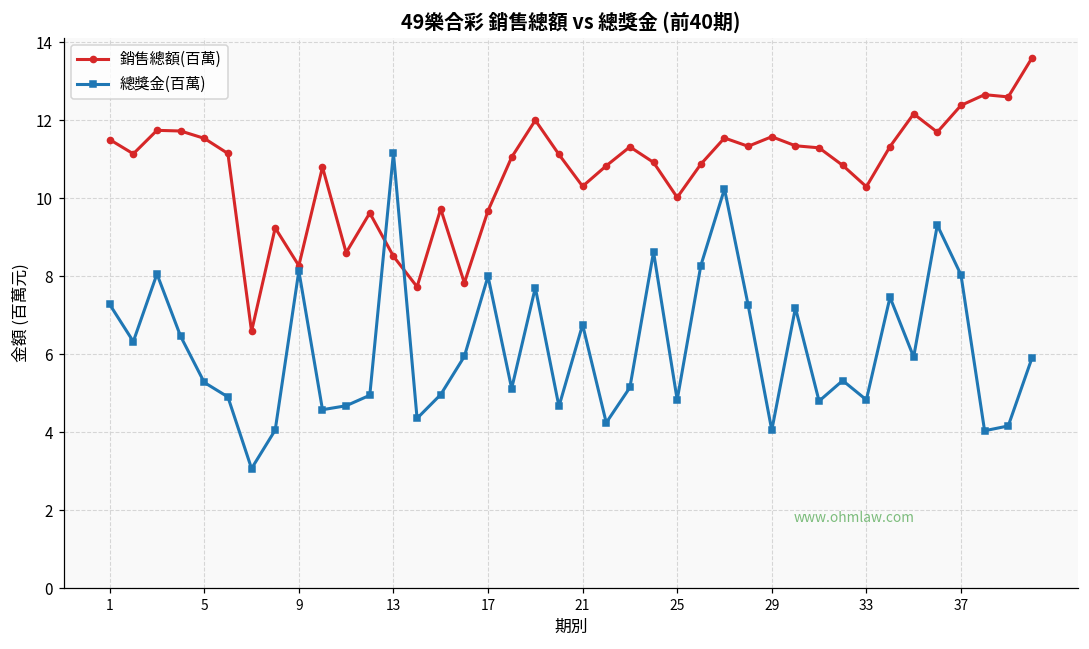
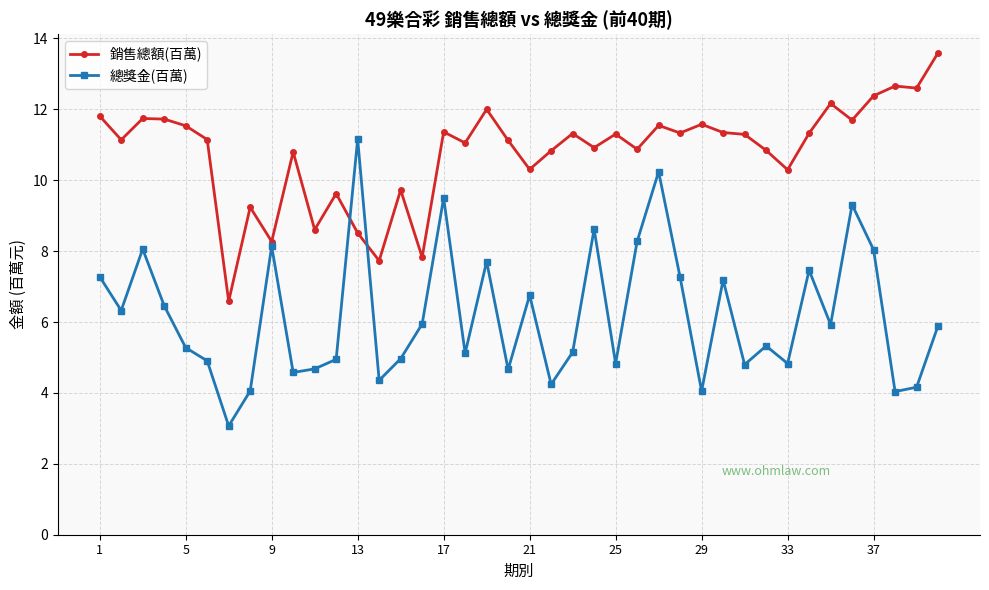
  {
    "銷售總額(百萬)": {
-     "1": 11.5,
+     "1": 11.8,
      "5": 11.5,
      "9": 8.3,
      "13": 8.5,
-     "17": 9.7,
+     "17": 11.4,
      "21": 10.3,
-     "25": 10.0,
+     "25": 11.3,
      "29": 11.6,
      "33": 10.3,
      "37": 12.4
    },
    "總獎金(百萬)": {
      "1": 7.3,
      "5": 5.3,
      "9": 8.1,
      "13": 11.2,
-     "17": 8.0,
+     "17": 9.5,
      "21": 6.8,
      "25": 4.8,
      "29": 4.1,
      "33": 4.8,
      "37": 8.0
    }
  }
